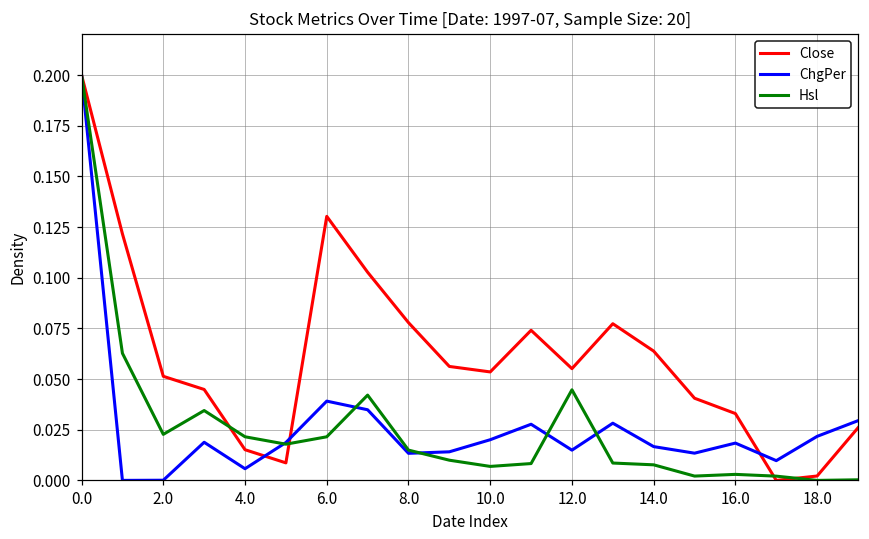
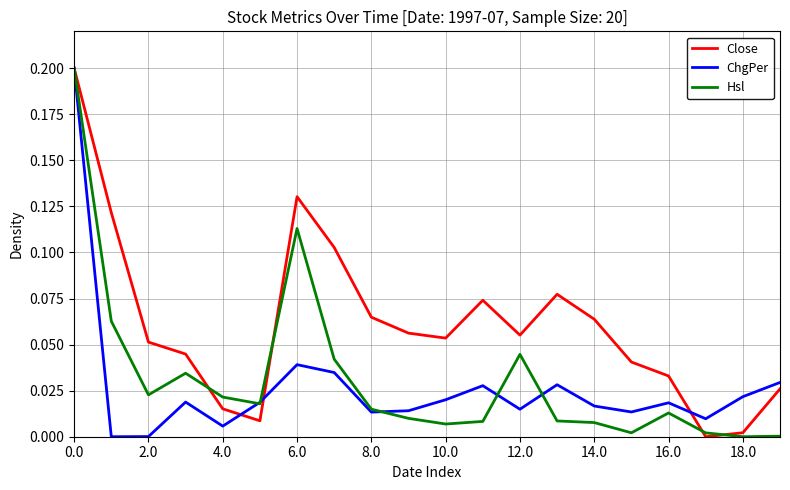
  {
    "Close": {
      "2.0": 0.051,
      "4.0": 0.015,
      "6.0": 0.130,
-     "8.0": 0.078,
+     "8.0": 0.065,
      "10.0": 0.054,
      "12.0": 0.055,
      "14.0": 0.064,
      "16.0": 0.033,
      "18.0": 0.002
    },
    "ChgPer": {
      "2.0": 0.000,
      "4.0": 0.006,
      "6.0": 0.039,
      "8.0": 0.013,
      "10.0": 0.020,
      "12.0": 0.015,
      "14.0": 0.017,
      "16.0": 0.018,
      "18.0": 0.022
    },
    "Hsl": {
      "2.0": 0.023,
      "4.0": 0.022,
-     "6.0": 0.022,
+     "6.0": 0.113,
      "8.0": 0.015,
      "10.0": 0.007,
      "12.0": 0.045,
      "14.0": 0.008,
-     "16.0": 0.003,
+     "16.0": 0.013,
      "18.0": 0.000
    }
  }
